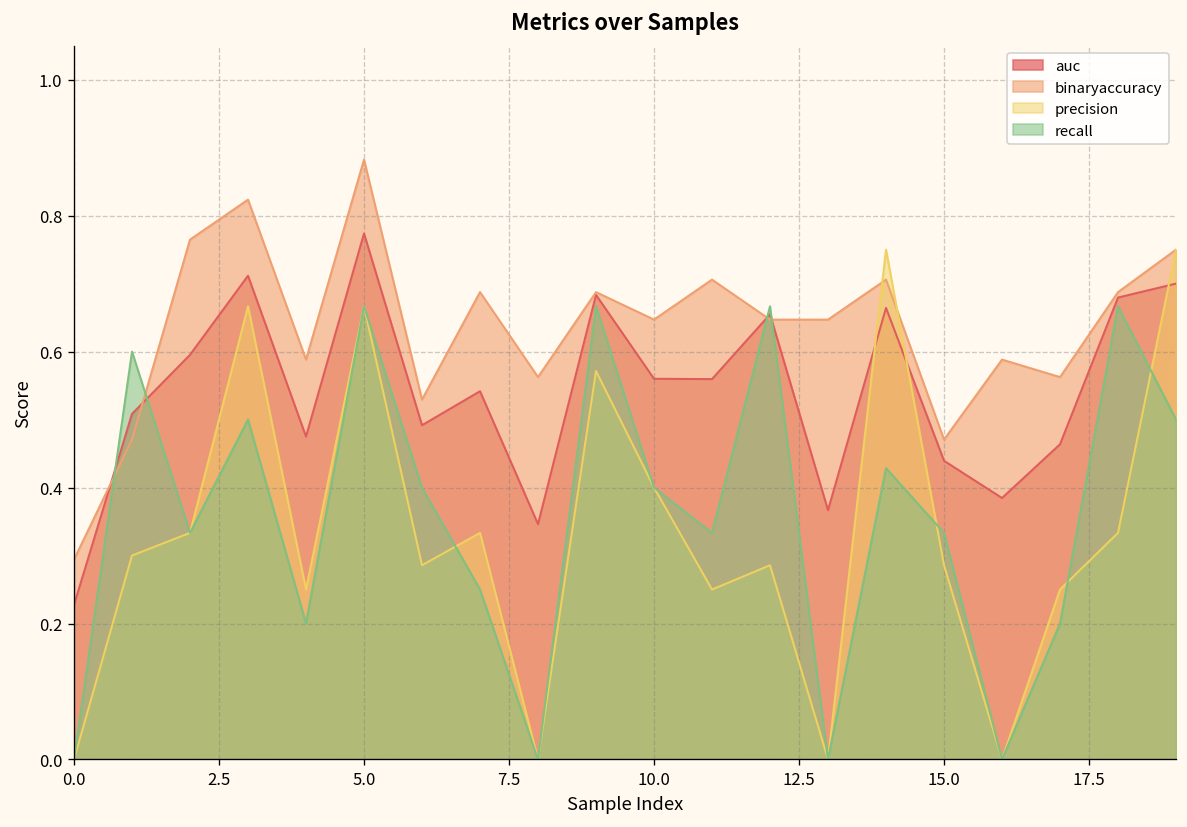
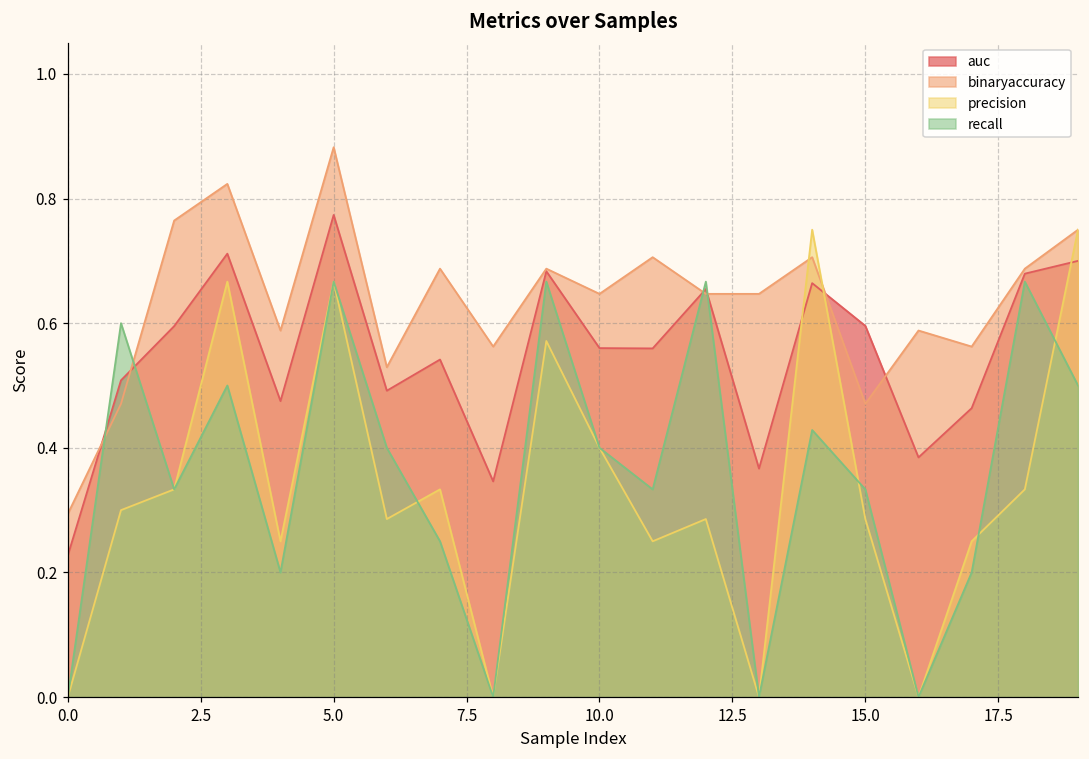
  {
    "auc": {
      "0.0": 0.23,
      "5.0": 0.77,
      "10.0": 0.56,
-     "15.0": 0.44
+     "15.0": 0.60
    },
    "recall": {
      "15.0": 0.33
    }
  }
